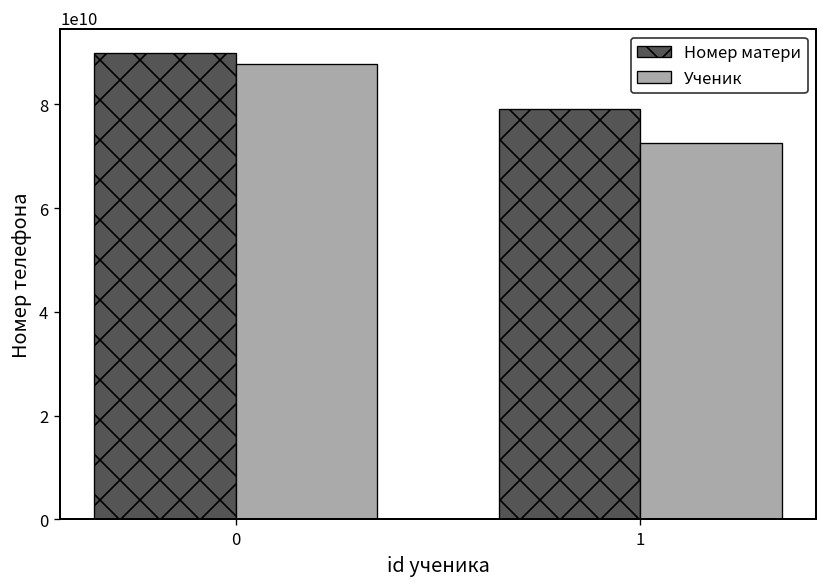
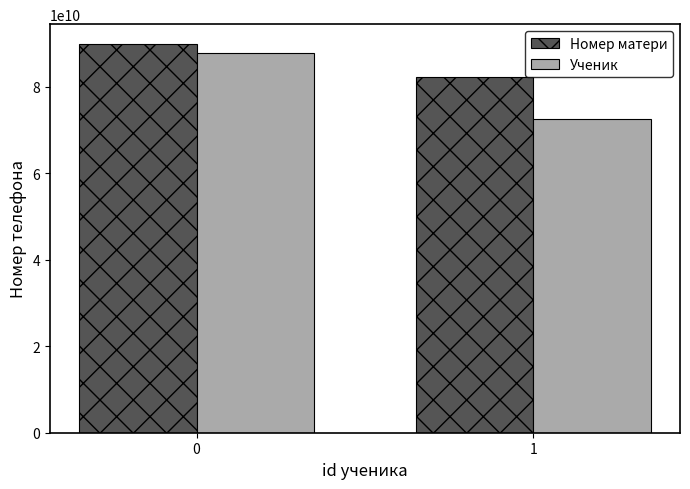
  {
    "Номер матери": {
      "0": 90000000000,
-     "1": 79000000000
+     "1": 82000000000
    },
    "Ученик": {
      "0": 88000000000,
      "1": 73000000000
    }
  }
